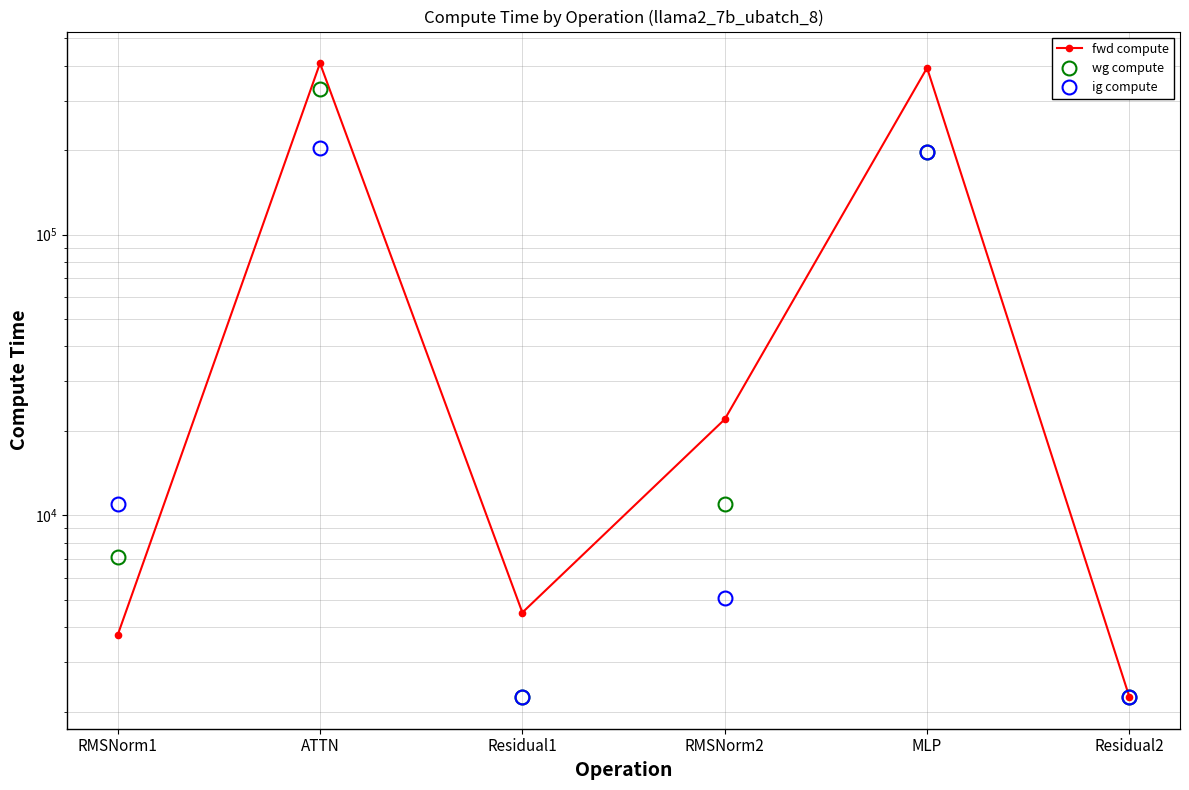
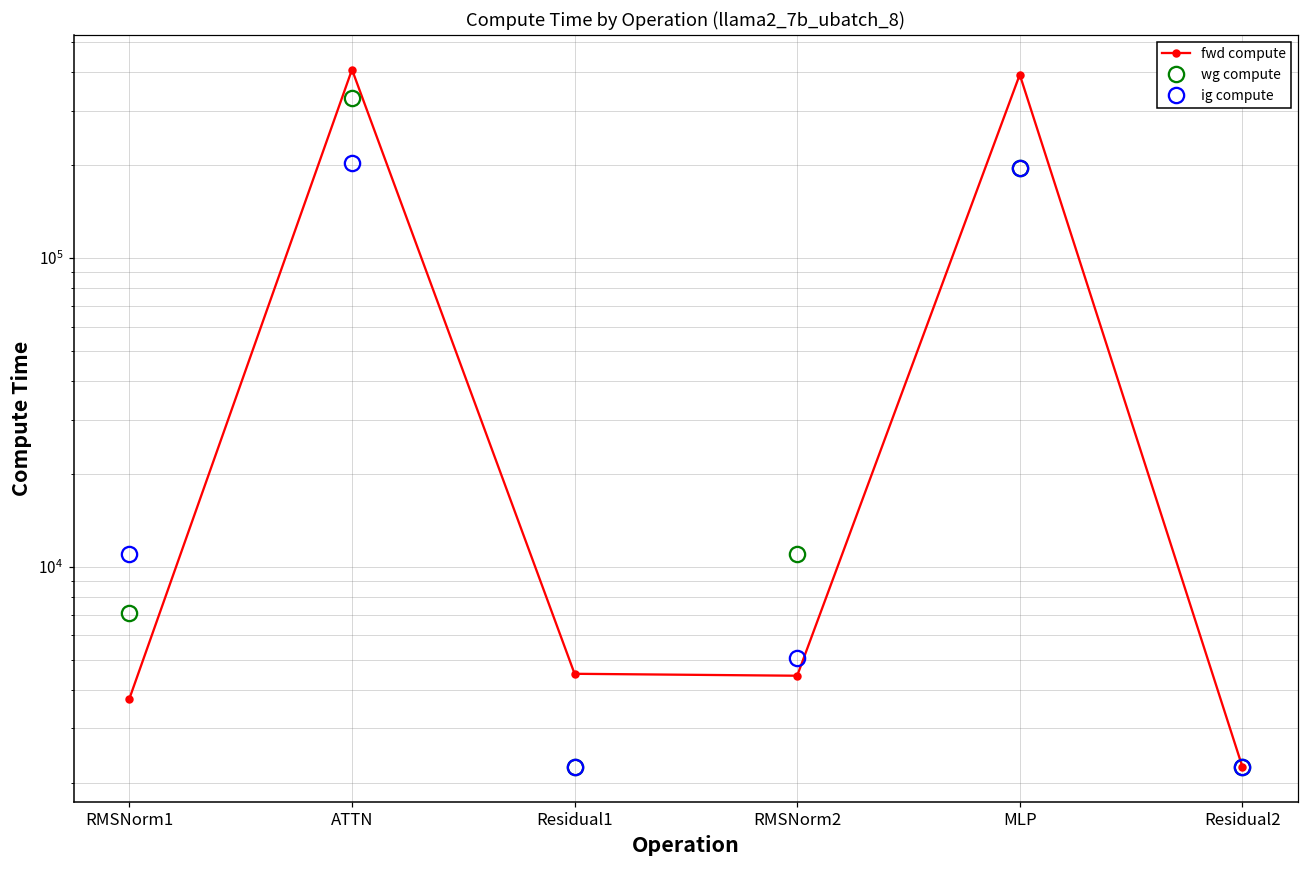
  {
    "fwd compute": {
      "RMSNorm1": 3700,
      "ATTN": 410000,
      "Residual1": 4500,
-     "RMSNorm2": 22000,
+     "RMSNorm2": 4400,
      "MLP": 390000
    },
    "wg compute": {
      "RMSNorm1": 7100,
      "ATTN": 330000,
      "RMSNorm2": 11000
    },
    "ig compute": {
      "RMSNorm1": 11000,
      "ATTN": 200000,
      "RMSNorm2": 5100
    }
  }
